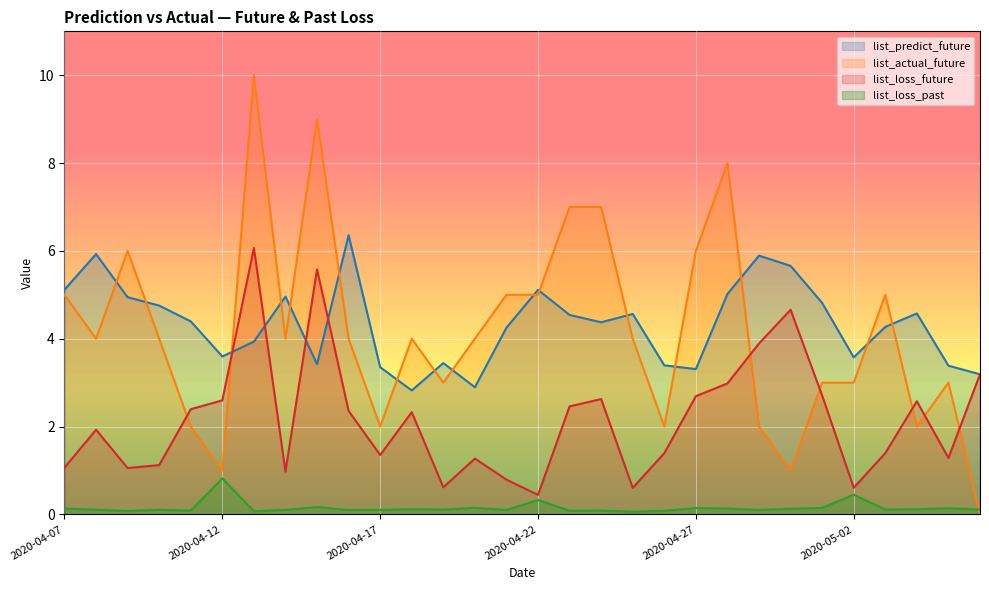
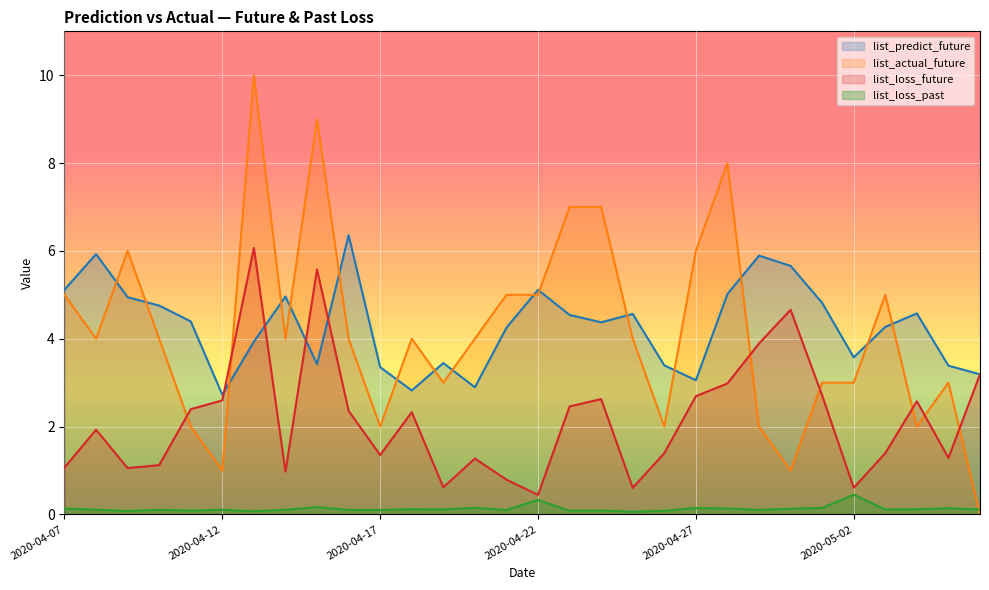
  {
    "list_predict_future": {
      "2020-04-07": 5.1,
-     "2020-04-12": 3.6,
+     "2020-04-12": 2.7,
      "2020-04-17": 3.4,
      "2020-04-22": 5.1,
-     "2020-04-27": 3.3,
+     "2020-04-27": 3.1,
      "2020-05-02": 3.6
    },
    "list_loss_past": {
      "2020-04-07": 0.1,
-     "2020-04-12": 0.8,
+     "2020-04-12": 0.1,
      "2020-04-17": 0.1,
      "2020-04-22": 0.3,
      "2020-04-27": 0.1,
      "2020-05-02": 0.4
    }
  }
